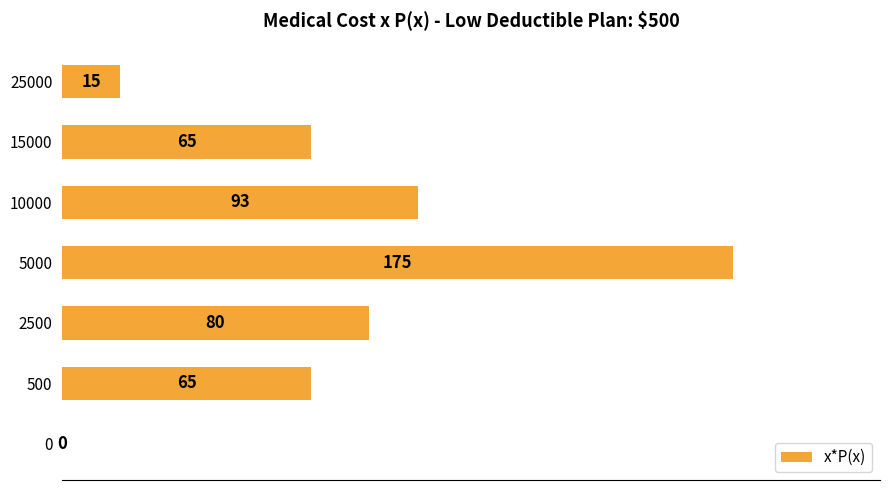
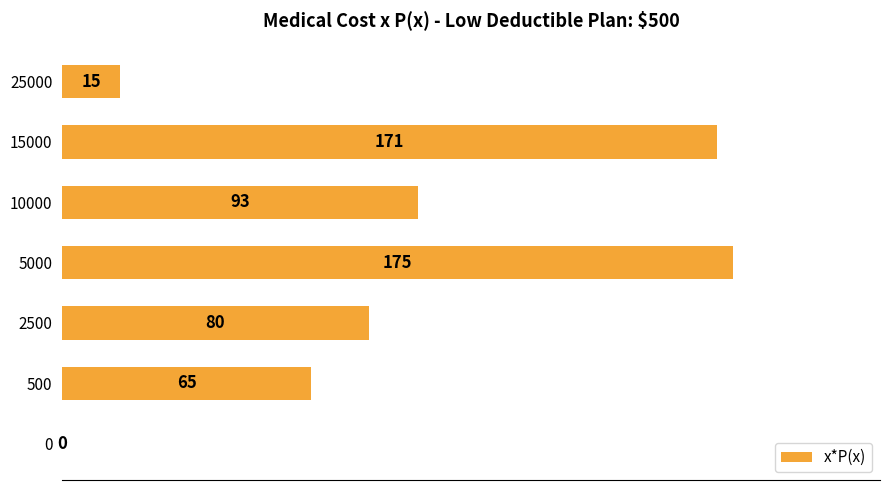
  {
    "25000": 15,
-   "15000": 65,
+   "15000": 171,
    "10000": 93,
    "5000": 175,
    "2500": 80,
    "500": 65,
    "0": 0
  }
